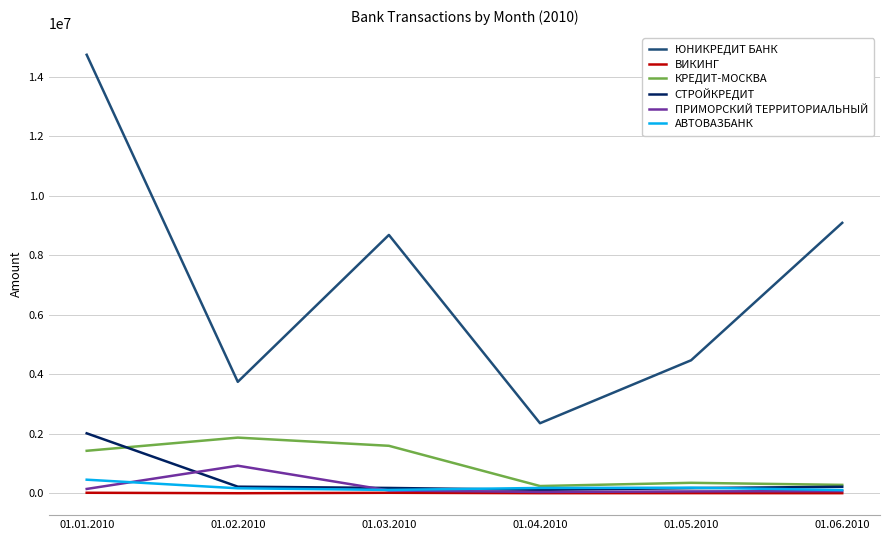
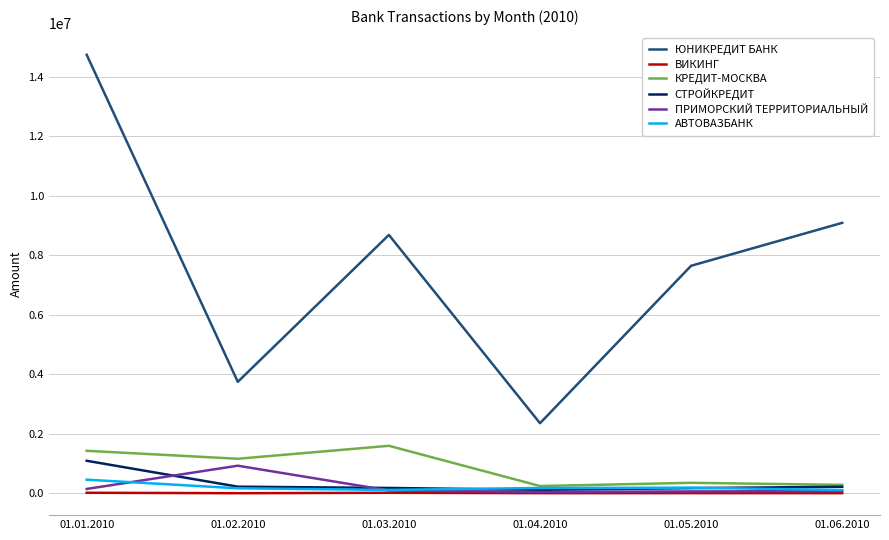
  {
    "ЮНИКРЕДИТ БАНК": {
      "01.01.2010": 14700000,
      "01.02.2010": 3700000,
      "01.03.2010": 8700000,
      "01.04.2010": 2400000,
-     "01.05.2010": 4500000,
+     "01.05.2010": 7600000,
      "01.06.2010": 9100000
    },
    "ВИКИНГ": {
      "01.01.2010": 0,
      "01.02.2010": 0
    },
    "КРЕДИТ-МОСКВА": {
      "01.01.2010": 1400000,
-     "01.02.2010": 1900000,
+     "01.02.2010": 1200000,
      "01.03.2010": 1600000,
      "01.05.2010": 400000
    },
    "СТРОЙКРЕДИТ": {
-     "01.01.2010": 2000000
+     "01.01.2010": 1100000
    },
    "ПРИМОРСКИЙ ТЕРРИТОРИАЛЬНЫЙ": {
      "01.01.2010": 100000,
      "01.02.2010": 900000
    },
    "АВТОВАЗБАНК": {
      "01.01.2010": 500000
    }
  }
